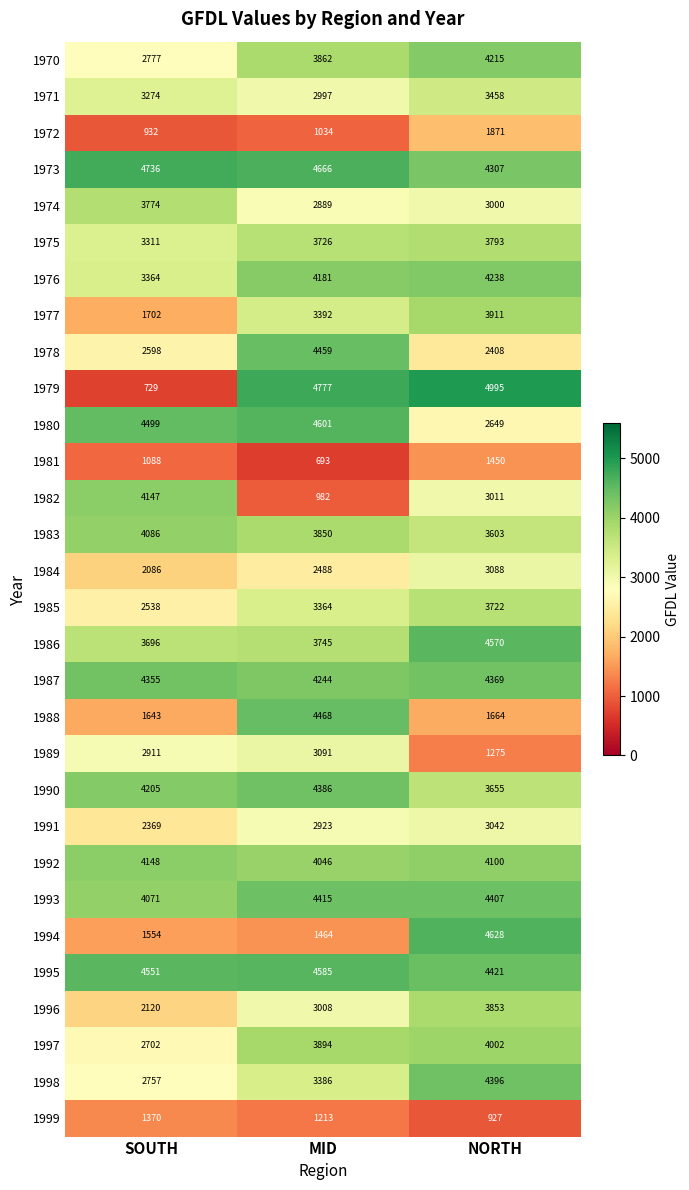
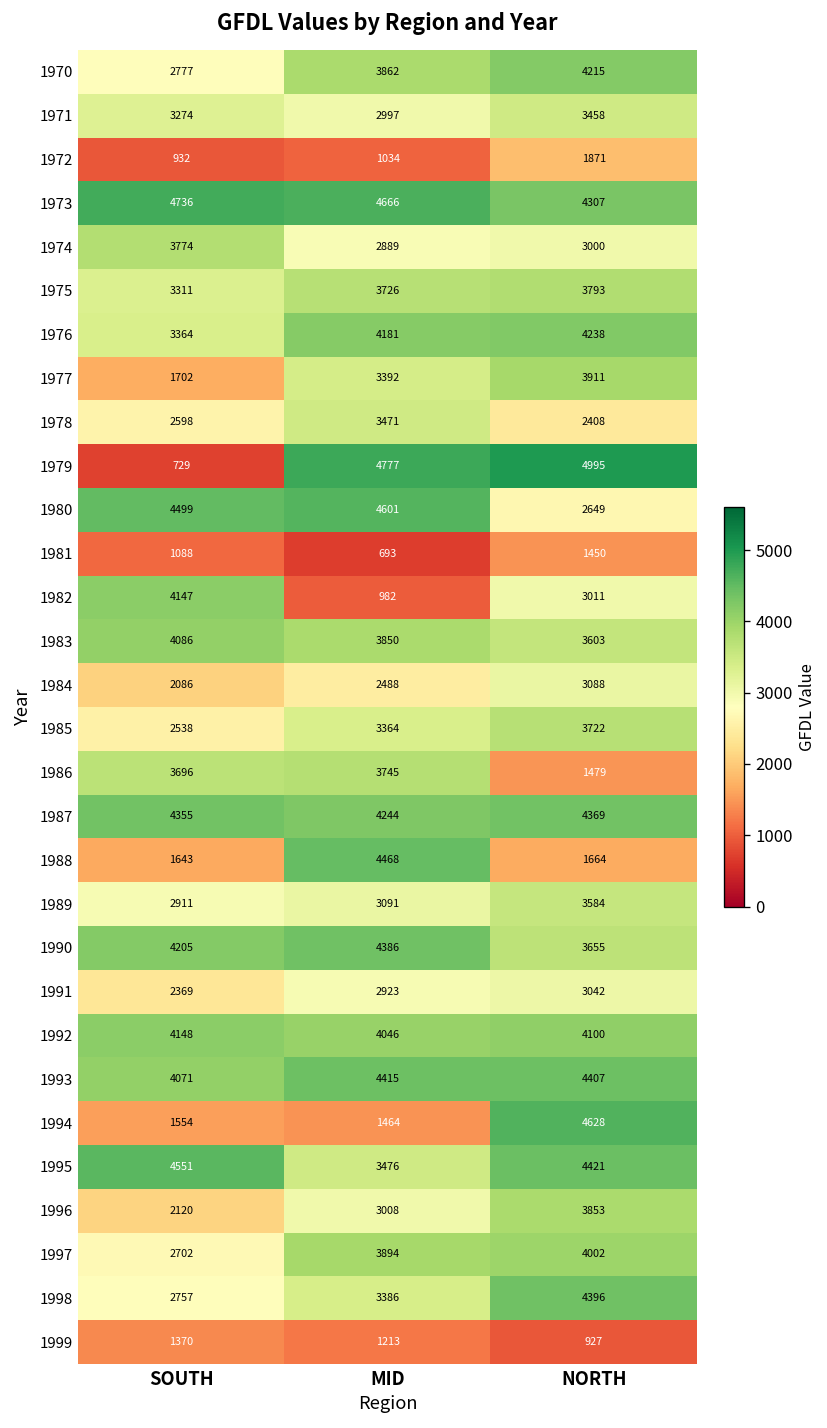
  {
    "1970": {
      "SOUTH": 2777,
      "MID": 3862,
      "NORTH": 4215
    },
    "1971": {
      "SOUTH": 3274,
      "MID": 2997,
      "NORTH": 3458
    },
    "1972": {
      "SOUTH": 932,
      "MID": 1034,
      "NORTH": 1871
    },
    "1973": {
      "SOUTH": 4736,
      "MID": 4666,
      "NORTH": 4307
    },
    "1974": {
      "SOUTH": 3774,
      "MID": 2889,
      "NORTH": 3000
    },
    "1975": {
      "SOUTH": 3311,
      "MID": 3726,
      "NORTH": 3793
    },
    "1976": {
      "SOUTH": 3364,
      "MID": 4181,
      "NORTH": 4238
    },
    "1977": {
      "SOUTH": 1702,
      "MID": 3392,
      "NORTH": 3911
    },
    "1978": {
      "SOUTH": 2598,
-     "MID": 4459,
+     "MID": 3471,
      "NORTH": 2408
    },
    "1979": {
      "SOUTH": 729,
      "MID": 4777,
      "NORTH": 4995
    },
    "1980": {
      "SOUTH": 4499,
      "MID": 4601,
      "NORTH": 2649
    },
    "1981": {
      "SOUTH": 1088,
      "MID": 693,
      "NORTH": 1450
    },
    "1982": {
      "SOUTH": 4147,
      "MID": 982,
      "NORTH": 3011
    },
    "1983": {
      "SOUTH": 4086,
      "MID": 3850,
      "NORTH": 3603
    },
    "1984": {
      "SOUTH": 2086,
      "MID": 2488,
      "NORTH": 3088
    },
    "1985": {
      "SOUTH": 2538,
      "MID": 3364,
      "NORTH": 3722
    },
    "1986": {
      "SOUTH": 3696,
      "MID": 3745,
-     "NORTH": 4570
+     "NORTH": 1479
    },
    "1987": {
      "SOUTH": 4355,
      "MID": 4244,
      "NORTH": 4369
    },
    "1988": {
      "SOUTH": 1643,
      "MID": 4468,
      "NORTH": 1664
    },
    "1989": {
      "SOUTH": 2911,
      "MID": 3091,
-     "NORTH": 1275
+     "NORTH": 3584
    },
    "1990": {
      "SOUTH": 4205,
      "MID": 4386,
      "NORTH": 3655
    },
    "1991": {
      "SOUTH": 2369,
      "MID": 2923,
      "NORTH": 3042
    },
    "1992": {
      "SOUTH": 4148,
      "MID": 4046,
      "NORTH": 4100
    },
    "1993": {
      "SOUTH": 4071,
      "MID": 4415,
      "NORTH": 4407
    },
    "1994": {
      "SOUTH": 1554,
      "MID": 1464,
      "NORTH": 4628
    },
    "1995": {
      "SOUTH": 4551,
-     "MID": 4585,
+     "MID": 3476,
      "NORTH": 4421
    },
    "1996": {
      "SOUTH": 2120,
      "MID": 3008,
      "NORTH": 3853
    },
    "1997": {
      "SOUTH": 2702,
      "MID": 3894,
      "NORTH": 4002
    },
    "1998": {
      "SOUTH": 2757,
      "MID": 3386,
      "NORTH": 4396
    },
    "1999": {
      "SOUTH": 1370,
      "MID": 1213,
      "NORTH": 927
    }
  }
